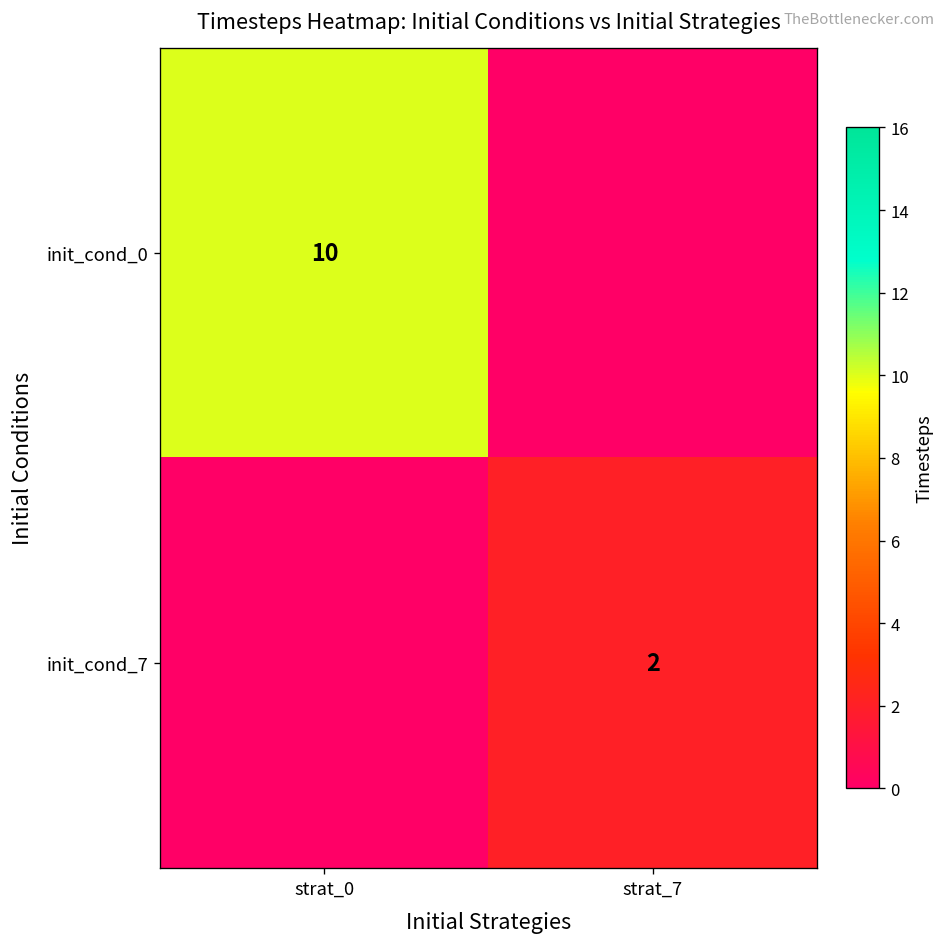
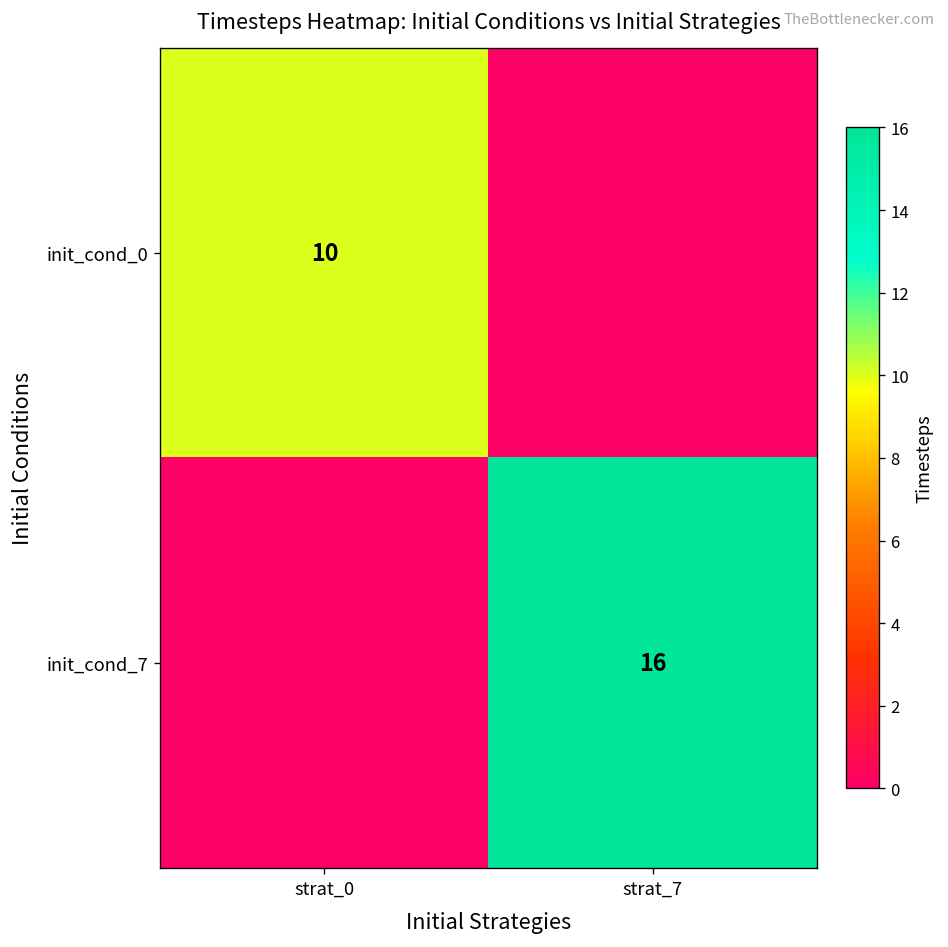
  {
    "init_cond_0": {
      "strat_0": 10
    },
    "init_cond_7": {
-     "strat_7": 2
+     "strat_7": 16
    }
  }
